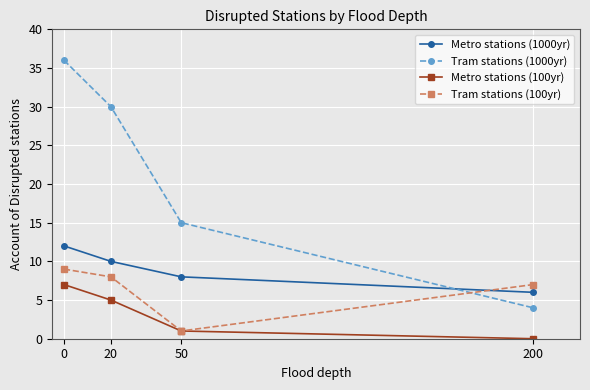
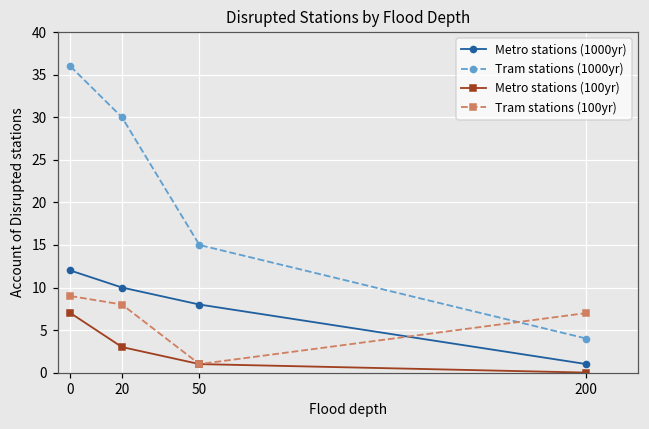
  {
    "Metro stations (1000yr)": {
      "0": 12,
      "20": 10,
      "50": 8,
-     "200": 6
+     "200": 1
    },
    "Tram stations (1000yr)": {
      "0": 36,
      "20": 30,
      "50": 15,
      "200": 4
    },
    "Metro stations (100yr)": {
      "0": 7,
-     "20": 5,
+     "20": 3,
      "200": 0
    },
    "Tram stations (100yr)": {
      "0": 9,
      "20": 8,
      "200": 7
    }
  }
